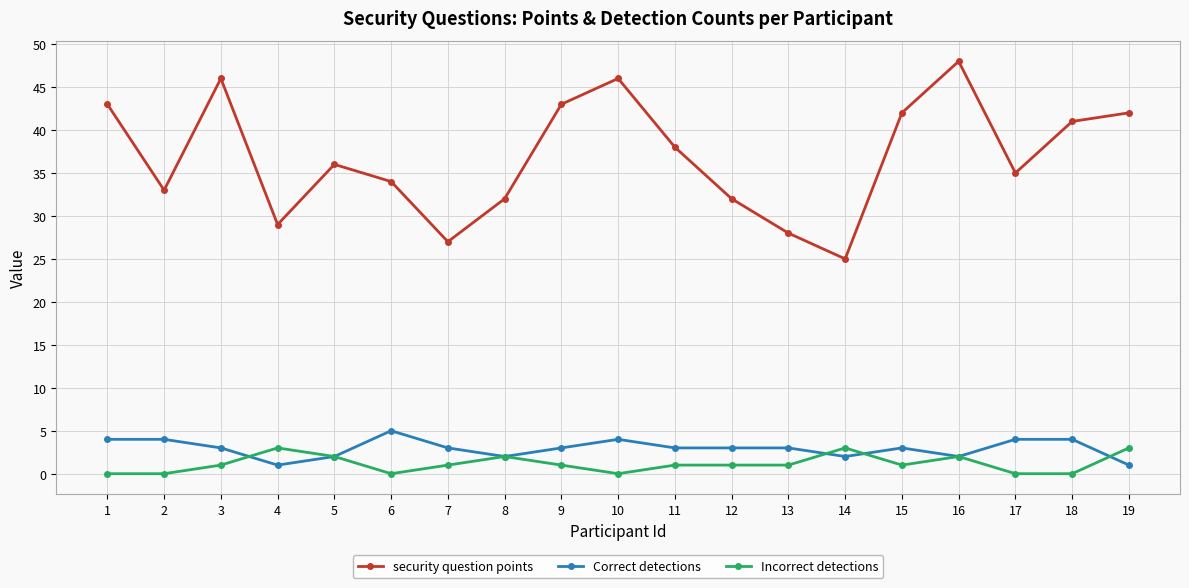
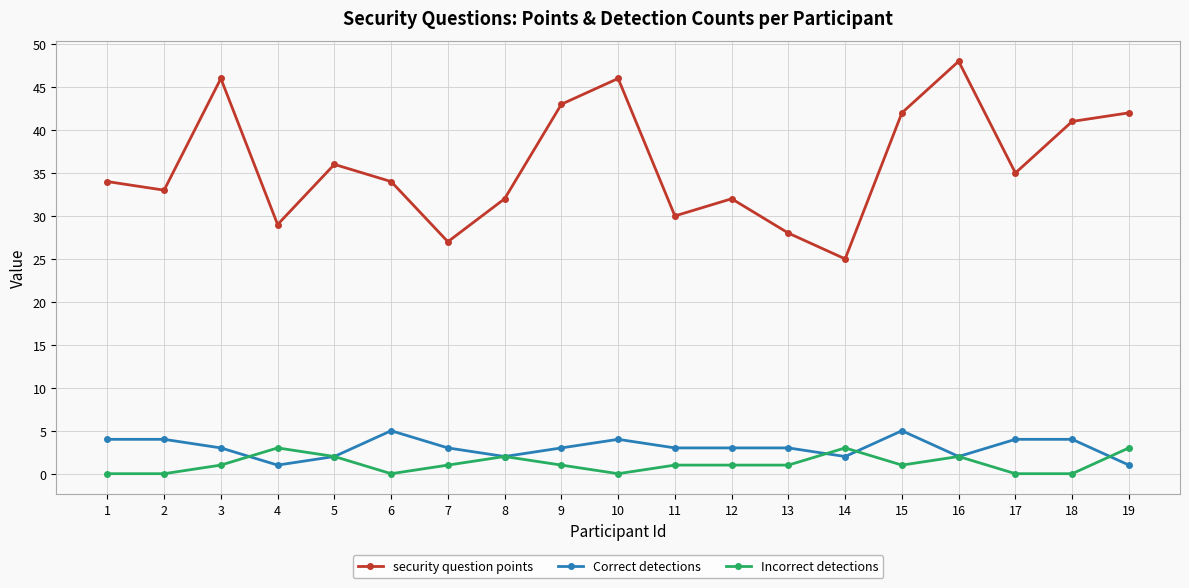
  {
    "security question points": {
-     "1": 43,
+     "1": 34,
      "2": 33,
      "3": 46,
      "4": 29,
      "5": 36,
      "6": 34,
      "7": 27,
      "8": 32,
      "9": 43,
      "10": 46,
-     "11": 38,
+     "11": 30,
      "12": 32,
      "13": 28,
      "14": 25,
      "15": 42,
      "16": 48,
      "17": 35,
      "18": 41,
      "19": 42
    },
    "Correct detections": {
      "1": 4,
      "2": 4,
      "3": 3,
      "4": 1,
      "6": 5,
      "7": 3,
      "9": 3,
      "10": 4,
      "11": 3,
      "12": 3,
      "13": 3,
      "14": 2,
-     "15": 3,
+     "15": 5,
      "17": 4,
      "18": 4,
      "19": 1
    },
    "Incorrect detections": {
      "1": 0,
      "2": 0,
      "3": 1,
      "4": 3,
      "6": 0,
      "7": 1,
      "9": 1,
      "10": 0,
      "11": 1,
      "12": 1,
      "13": 1,
      "14": 3,
      "15": 1,
      "17": 0,
      "18": 0,
      "19": 3
    }
  }
